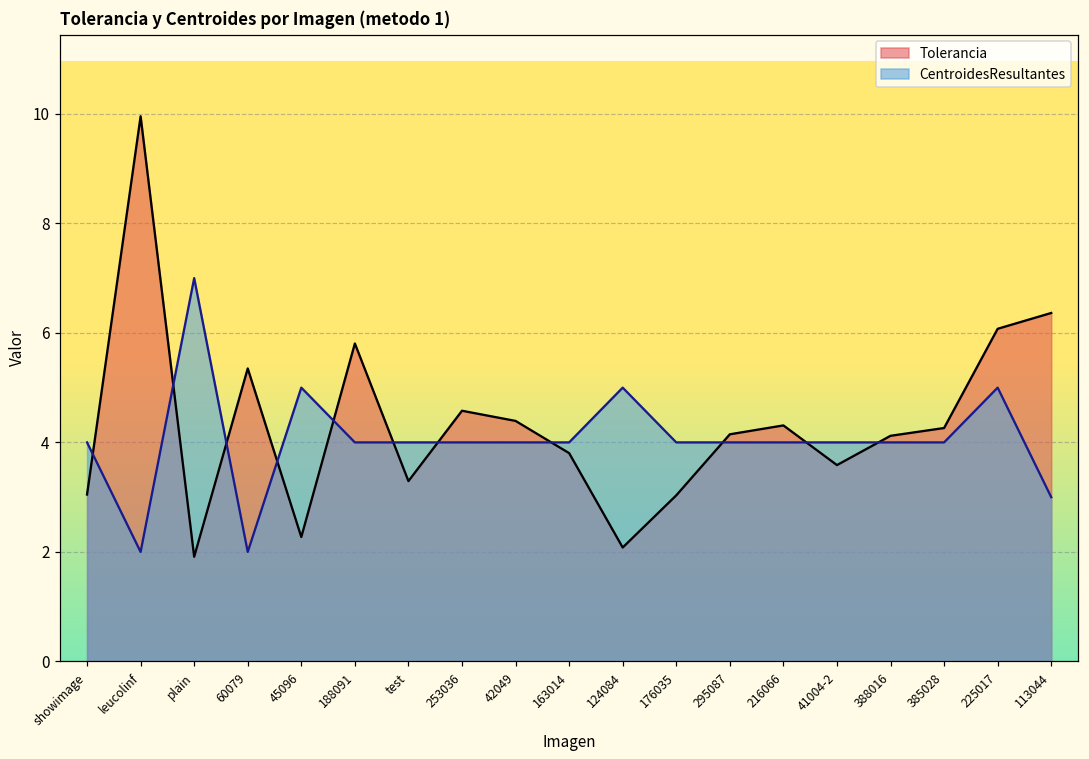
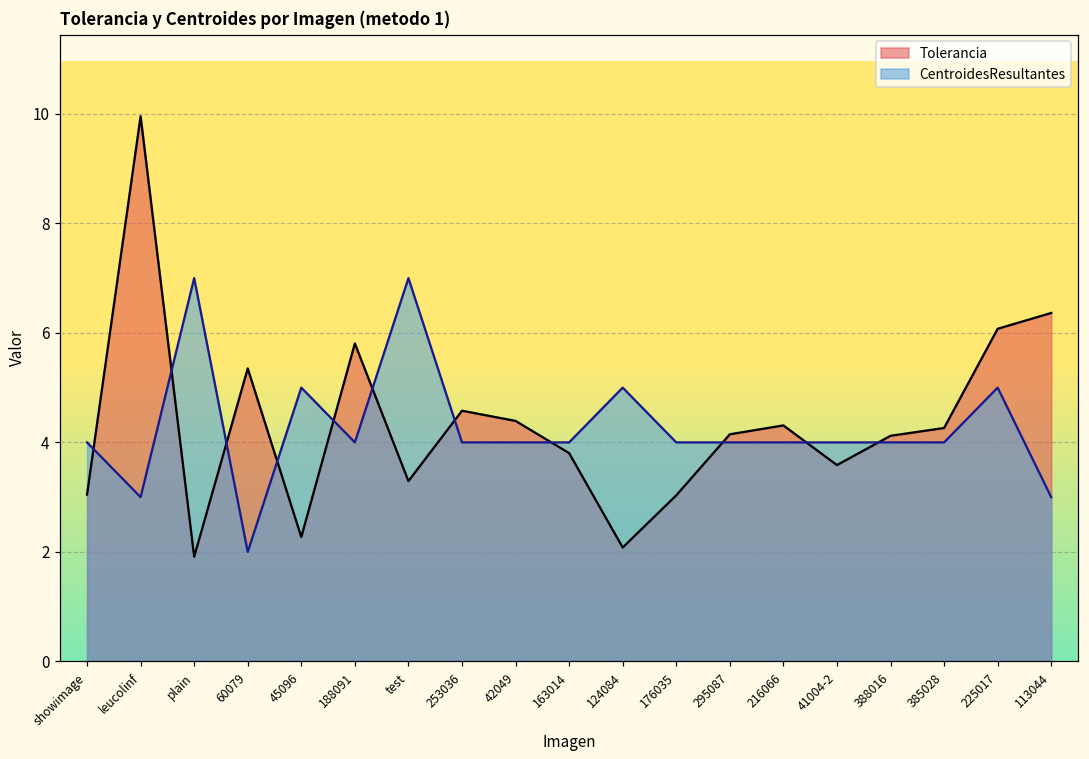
  {
    "Tolerancia": {
      "showimage": 3,
      "leucolinf": 10,
      "plain": 1.9,
      "60079": 5.4,
      "45096": 2.3,
      "188091": 5.8,
      "test": 3.3,
      "253036": 4.6,
      "42049": 4.4,
      "163014": 3.8,
      "124084": 2.1,
      "176035": 3,
      "295087": 4.1,
      "216066": 4.3,
      "41004-2": 3.6,
      "388016": 4.1,
      "385028": 4.3,
      "225017": 6.1,
      "113044": 6.4
    },
    "CentroidesResultantes": {
      "showimage": 4,
-     "leucolinf": 2,
+     "leucolinf": 3,
      "plain": 7,
      "60079": 2,
      "45096": 5,
      "188091": 4,
-     "test": 4,
+     "test": 7,
      "253036": 4,
      "42049": 4,
      "163014": 4,
      "124084": 5,
      "176035": 4,
      "295087": 4,
      "216066": 4,
      "41004-2": 4,
      "388016": 4,
      "385028": 4,
      "225017": 5,
      "113044": 3
    }
  }
